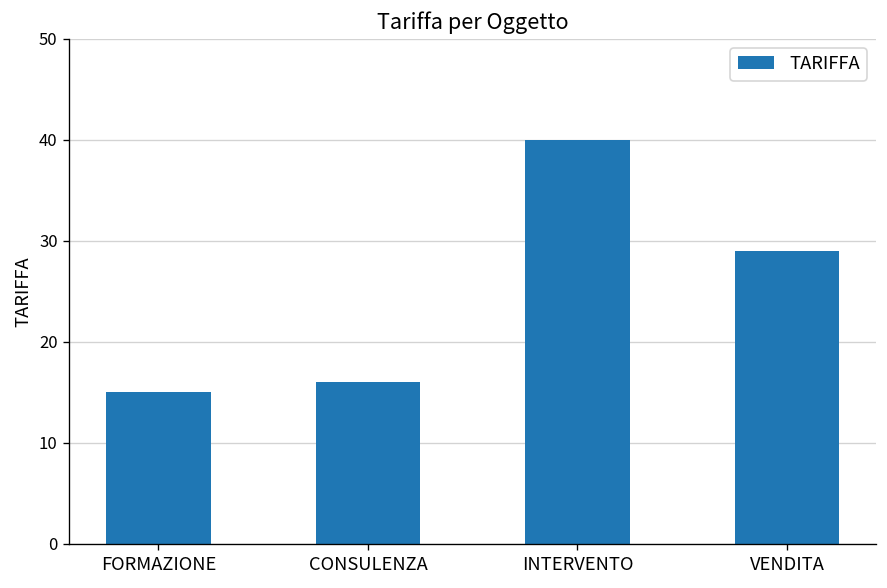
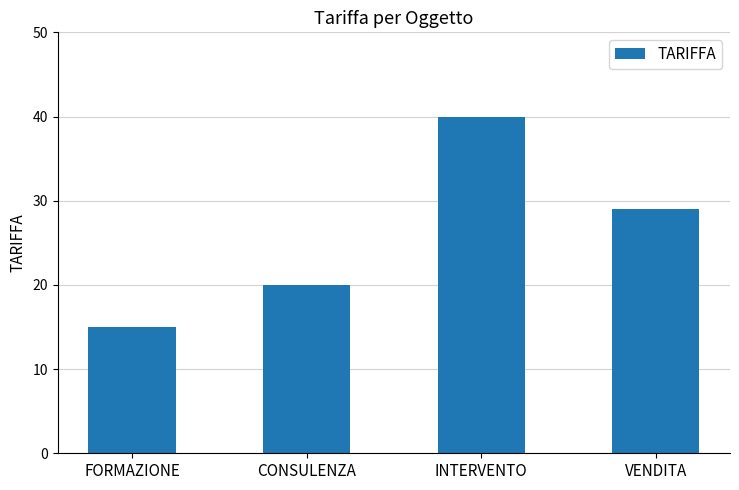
  {
    "FORMAZIONE": 15,
-   "CONSULENZA": 16,
+   "CONSULENZA": 20,
    "INTERVENTO": 40,
    "VENDITA": 29
  }
